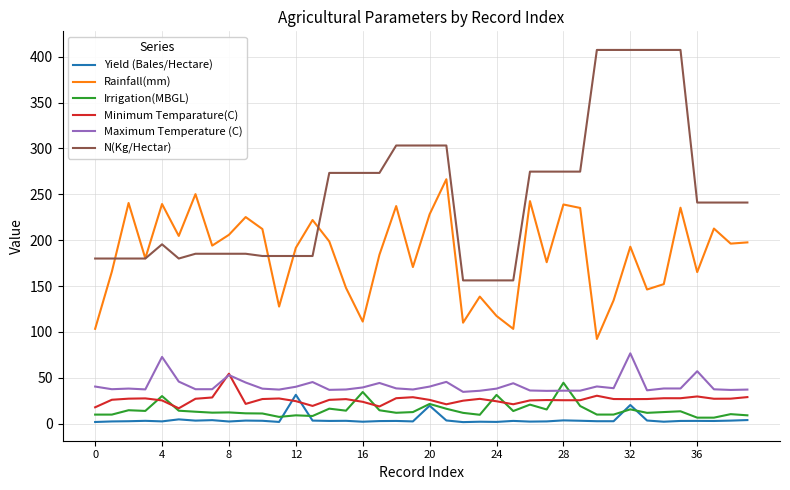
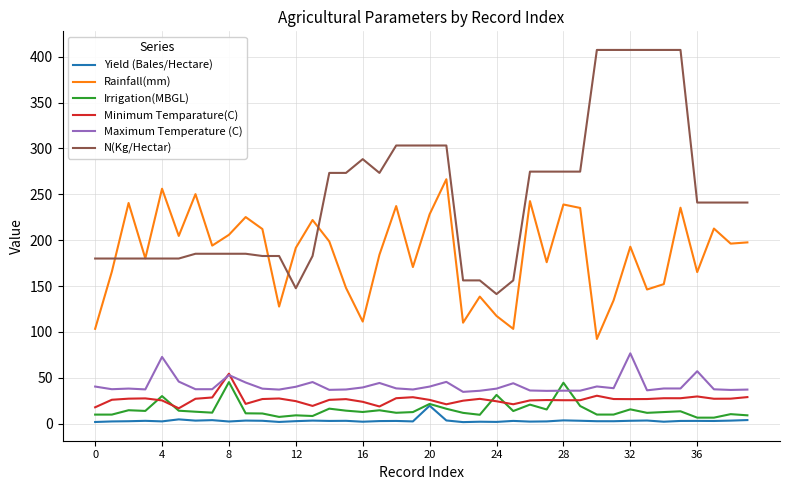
  {
    "Yield (Bales/Hectare)": {
      "0": 0,
      "4": 0,
      "8": 0,
-     "12": 30,
+     "12": 0,
      "16": 0,
      "24": 0,
      "28": 0,
-     "32": 20,
+     "32": 0,
      "36": 0
    },
    "Rainfall(mm)": {
      "0": 100,
-     "4": 240,
+     "4": 260,
      "8": 210,
      "12": 190,
      "16": 110,
      "20": 230,
      "24": 120,
      "28": 240,
      "32": 190,
      "36": 170
    },
    "Irrigation(MBGL)": {
      "0": 10,
      "4": 30,
-     "8": 10,
+     "8": 50,
      "12": 10,
-     "16": 30,
+     "16": 10,
      "24": 30,
      "28": 40,
      "32": 20,
      "36": 10
    },
    "Minimum Temparature(C)": {
      "0": 20,
      "4": 30,
      "12": 20,
      "16": 20,
      "20": 30,
      "24": 20,
      "28": 30,
      "32": 30,
      "36": 30
    },
    "Maximum Temperature (C)": {
      "0": 40,
      "4": 70,
      "12": 40,
      "16": 40,
      "20": 40,
      "24": 40,
      "28": 40,
      "32": 80,
      "36": 60
    },
    "N(Kg/Hectar)": {
      "0": 180,
-     "4": 200,
+     "4": 180,
      "8": 190,
-     "12": 180,
-     "16": 270,
+     "12": 150,
+     "16": 290,
      "20": 300,
-     "24": 160,
+     "24": 140,
      "28": 270,
      "32": 410,
      "36": 240
    }
  }
